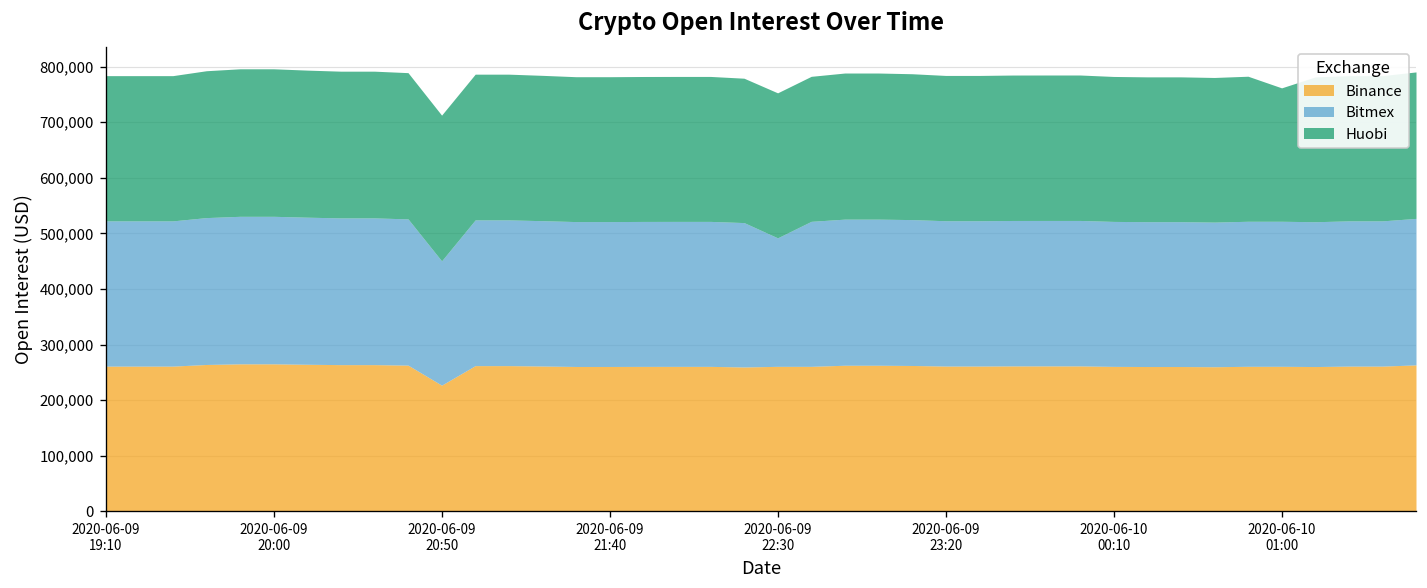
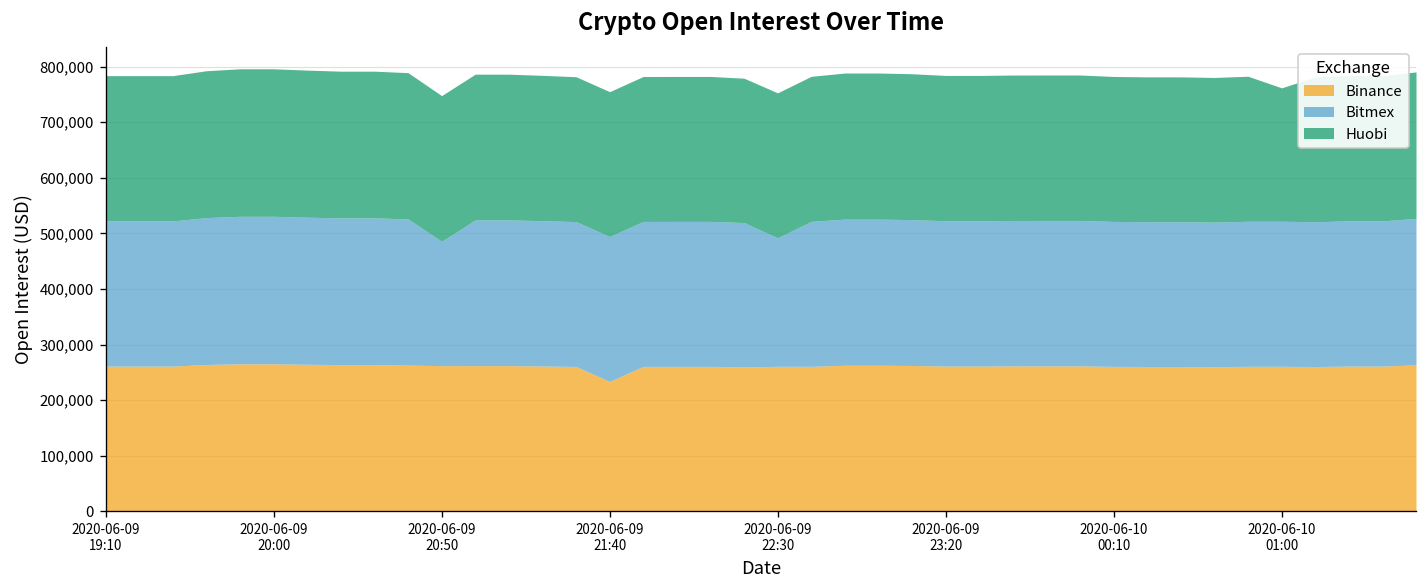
  {
    "Binance": {
      "2020-06-09 19:10": "260,000",
      "2020-06-09 20:00": "270,000",
-     "2020-06-09 20:50": "230,000",
-     "2020-06-09 21:40": "260,000",
+     "2020-06-09 20:50": "260,000",
+     "2020-06-09 21:40": "230,000",
      "2020-06-09 22:30": "260,000",
      "2020-06-09 23:20": "260,000",
      "2020-06-10 00:10": "260,000",
      "2020-06-10 01:00": "260,000"
    },
    "Bitmex": {
      "2020-06-09 19:10": "260,000",
      "2020-06-09 20:00": "270,000",
      "2020-06-09 20:50": "220,000",
      "2020-06-09 21:40": "260,000",
      "2020-06-09 22:30": "230,000",
      "2020-06-09 23:20": "260,000",
      "2020-06-10 00:10": "260,000",
      "2020-06-10 01:00": "260,000"
    },
    "Huobi": {
      "2020-06-09 19:10": "260,000",
      "2020-06-09 20:00": "270,000",
      "2020-06-09 20:50": "260,000",
      "2020-06-09 21:40": "260,000",
      "2020-06-09 22:30": "260,000",
      "2020-06-09 23:20": "260,000",
      "2020-06-10 00:10": "260,000",
      "2020-06-10 01:00": "240,000"
    }
  }
